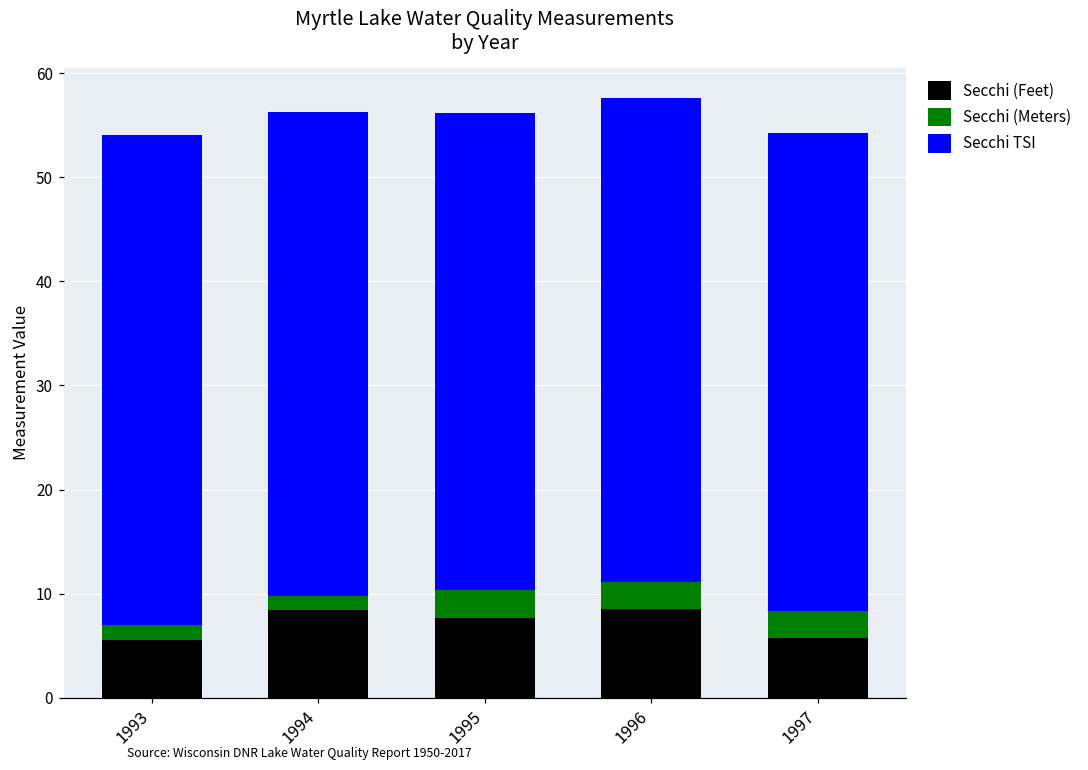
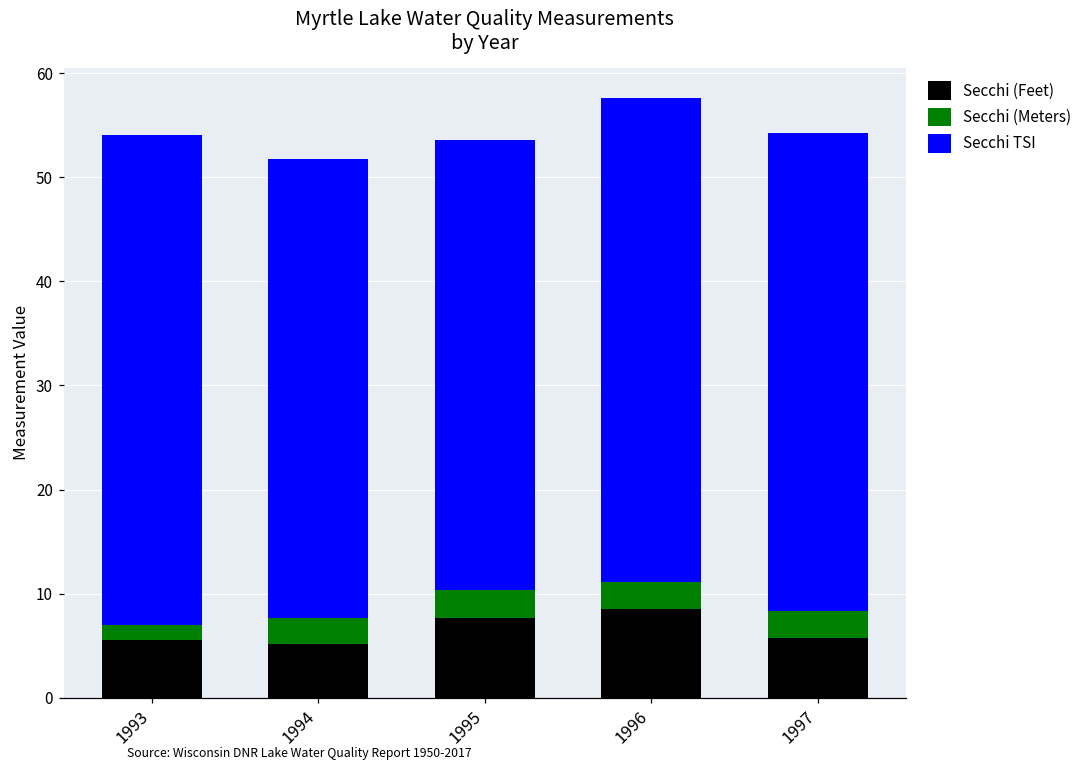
  {
    "Secchi (Feet)": {
      "1993": 6,
-     "1994": 8,
+     "1994": 5,
      "1995": 8,
      "1996": 9,
      "1997": 6
    },
    "Secchi (Meters)": {
      "1993": 1,
-     "1994": 1,
+     "1994": 3,
      "1995": 3,
      "1996": 3,
      "1997": 3
    },
    "Secchi TSI": {
      "1993": 47,
-     "1994": 46,
-     "1995": 46,
+     "1994": 44,
+     "1995": 43,
      "1996": 47,
      "1997": 46
    }
  }
